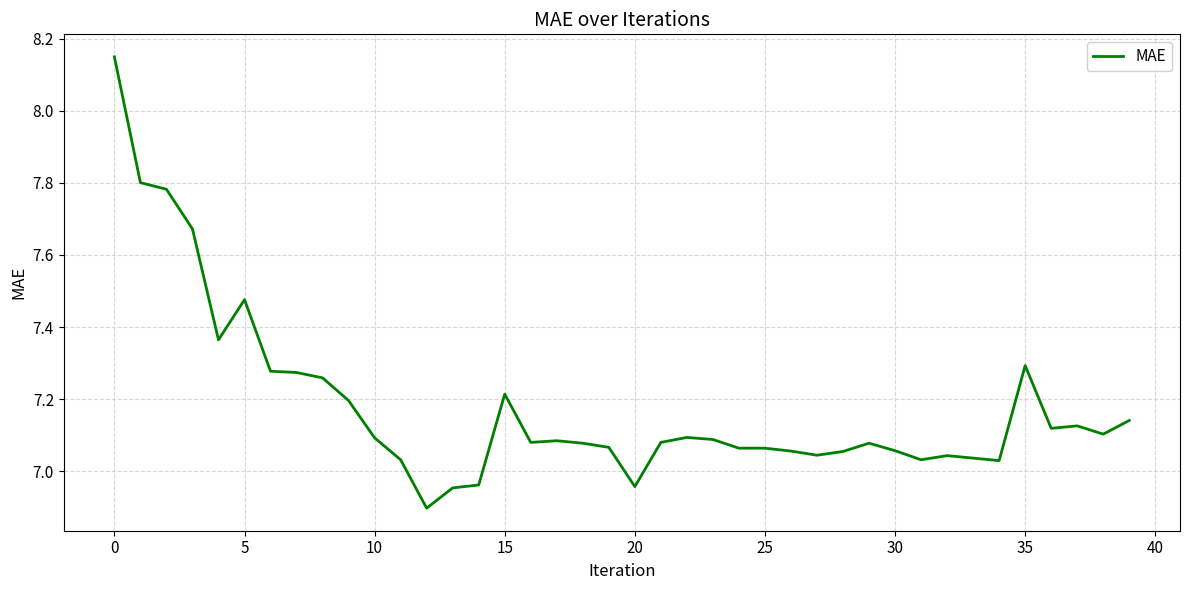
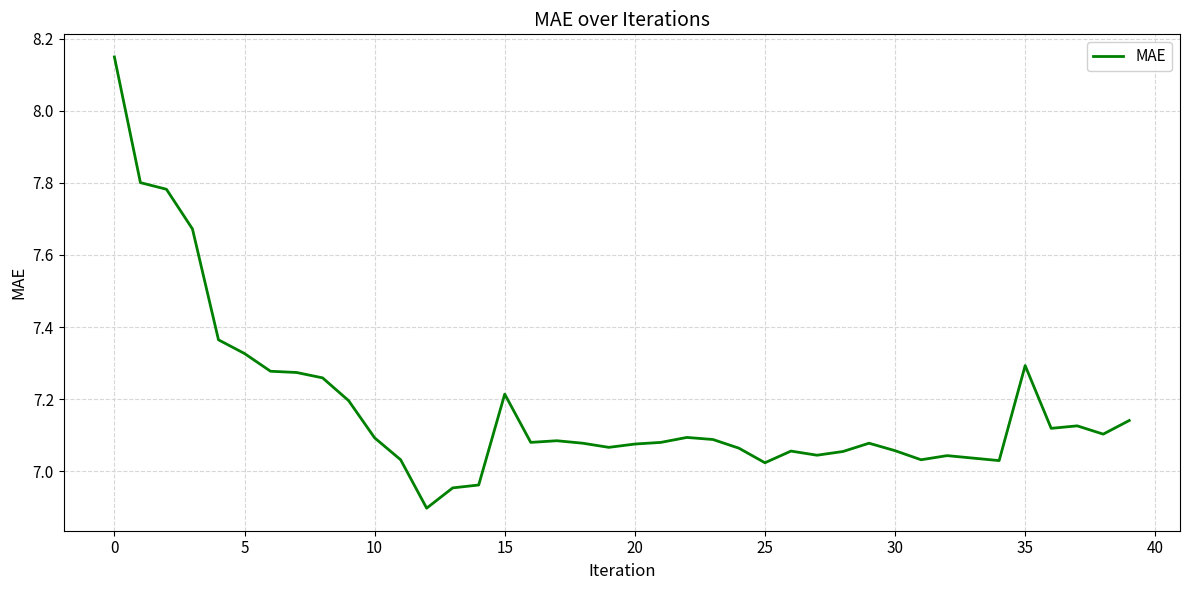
  {
    "0": 8.15,
-   "5": 7.48,
+   "5": 7.33,
    "10": 7.09,
    "15": 7.21,
-   "20": 6.96,
-   "25": 7.06,
+   "20": 7.08,
+   "25": 7.02,
    "30": 7.06,
    "35": 7.29
  }
